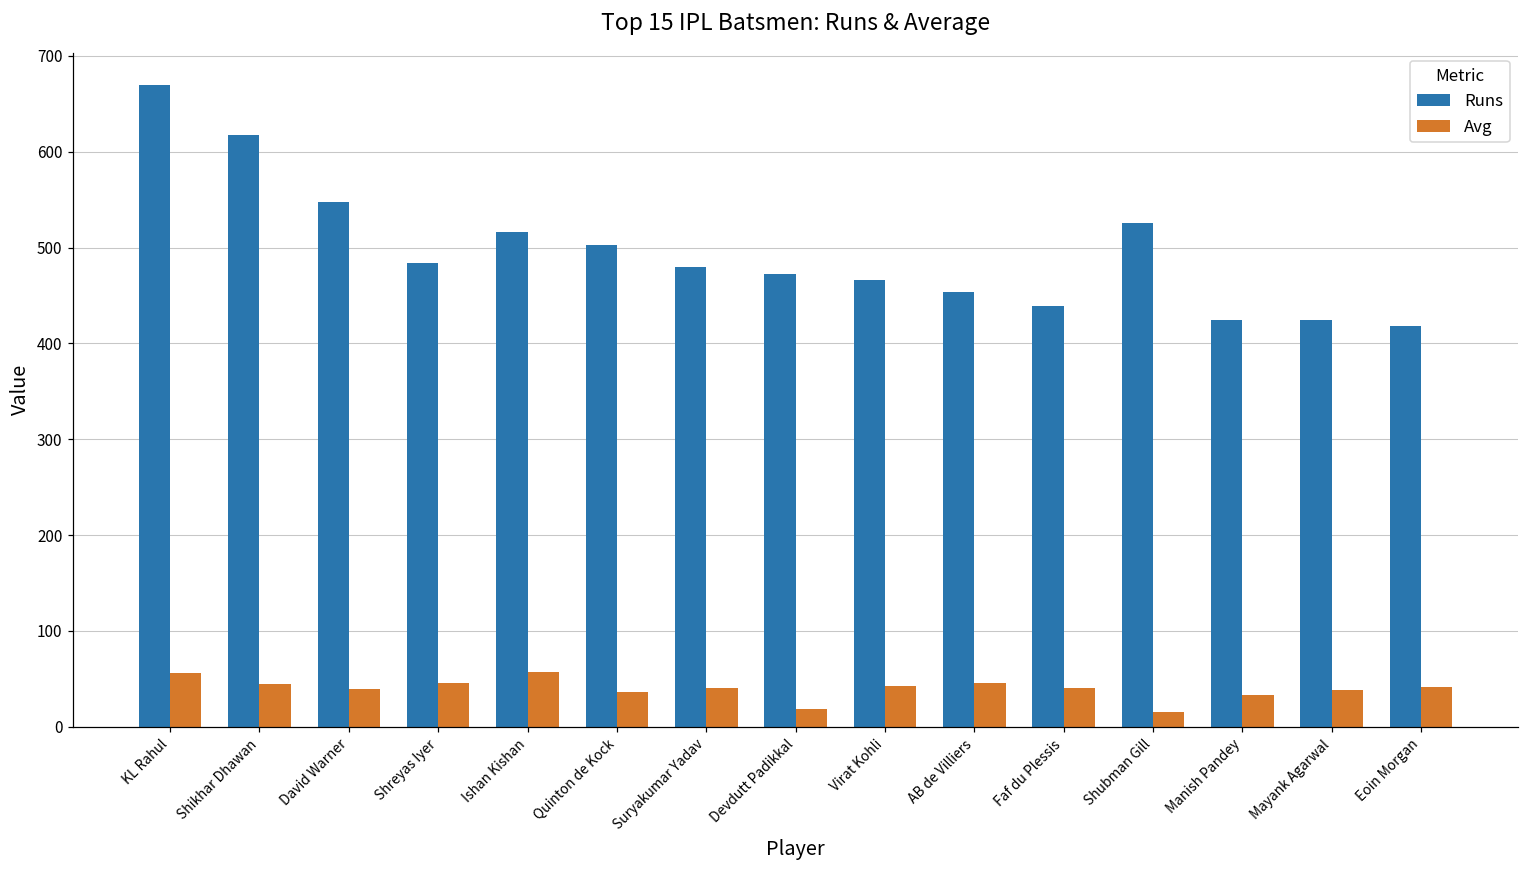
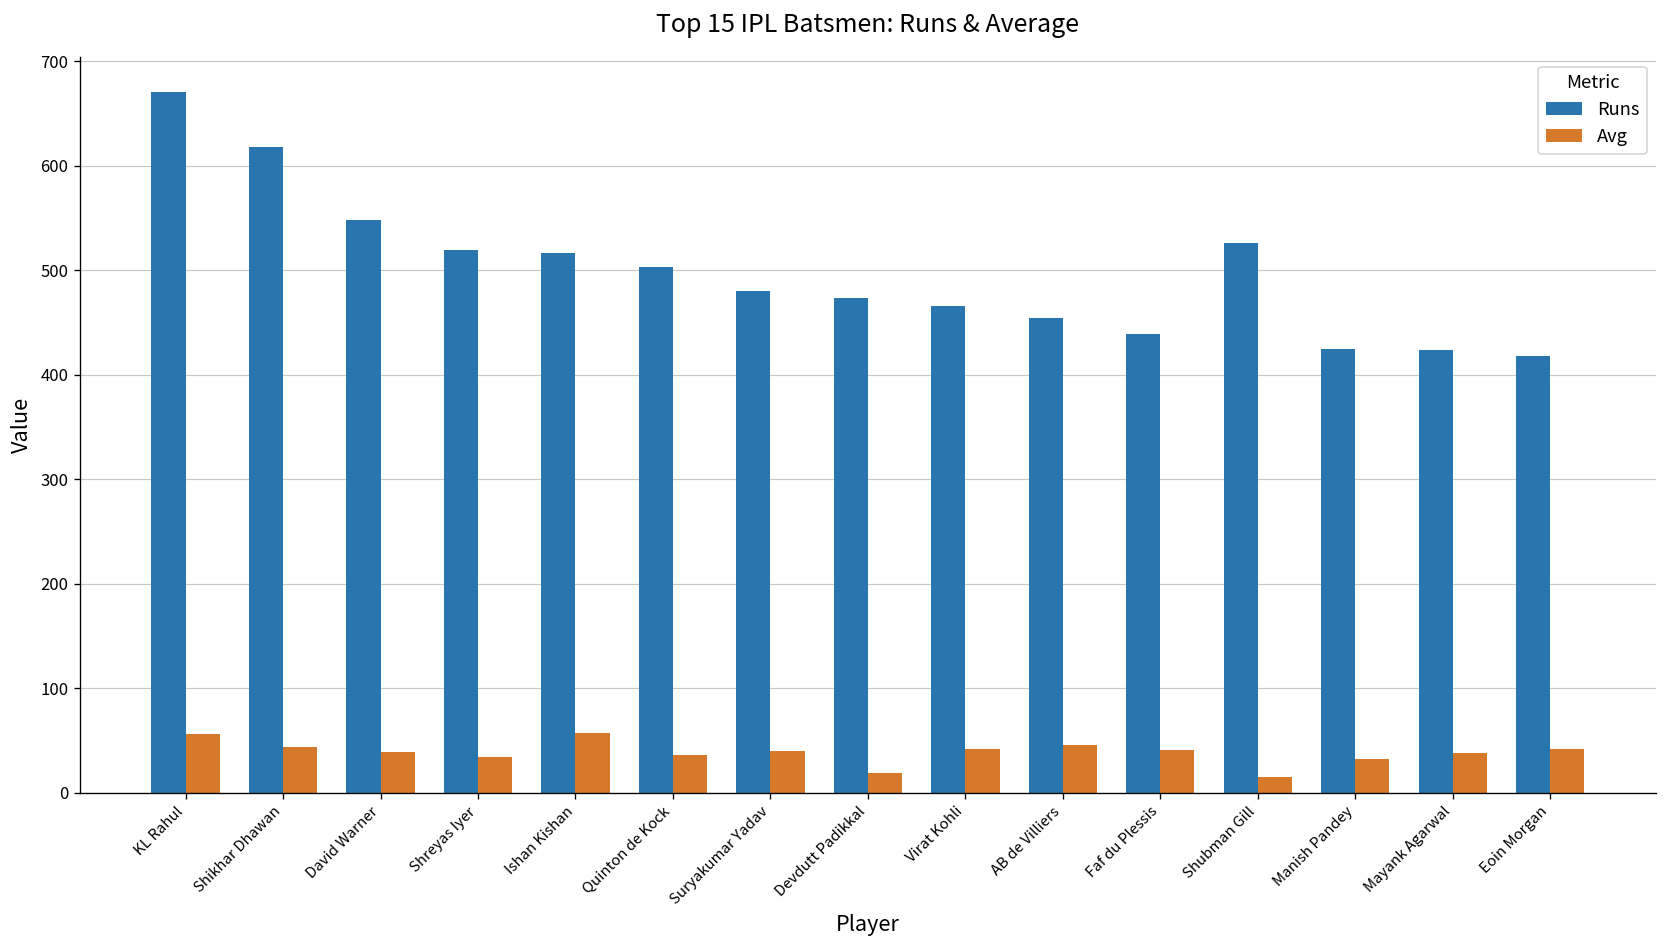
  {
    "Runs": {
      "KL Rahul": 670,
      "Shikhar Dhawan": 620,
      "David Warner": 550,
-     "Shreyas Iyer": 480,
+     "Shreyas Iyer": 520,
      "Ishan Kishan": 520,
      "Quinton de Kock": 500,
      "Suryakumar Yadav": 480,
      "Devdutt Padikkal": 470,
      "Virat Kohli": 470,
      "AB de Villiers": 450,
      "Faf du Plessis": 440,
      "Shubman Gill": 530,
      "Manish Pandey": 430,
      "Mayank Agarwal": 420,
      "Eoin Morgan": 420
    },
    "Avg": {
      "KL Rahul": 60,
      "Shikhar Dhawan": 40,
      "David Warner": 40,
-     "Shreyas Iyer": 50,
+     "Shreyas Iyer": 30,
      "Ishan Kishan": 60,
      "Quinton de Kock": 40,
      "Suryakumar Yadav": 40,
      "Devdutt Padikkal": 20,
      "Virat Kohli": 40,
      "AB de Villiers": 50,
      "Faf du Plessis": 40,
      "Shubman Gill": 20,
      "Manish Pandey": 30,
      "Mayank Agarwal": 40,
      "Eoin Morgan": 40
    }
  }
